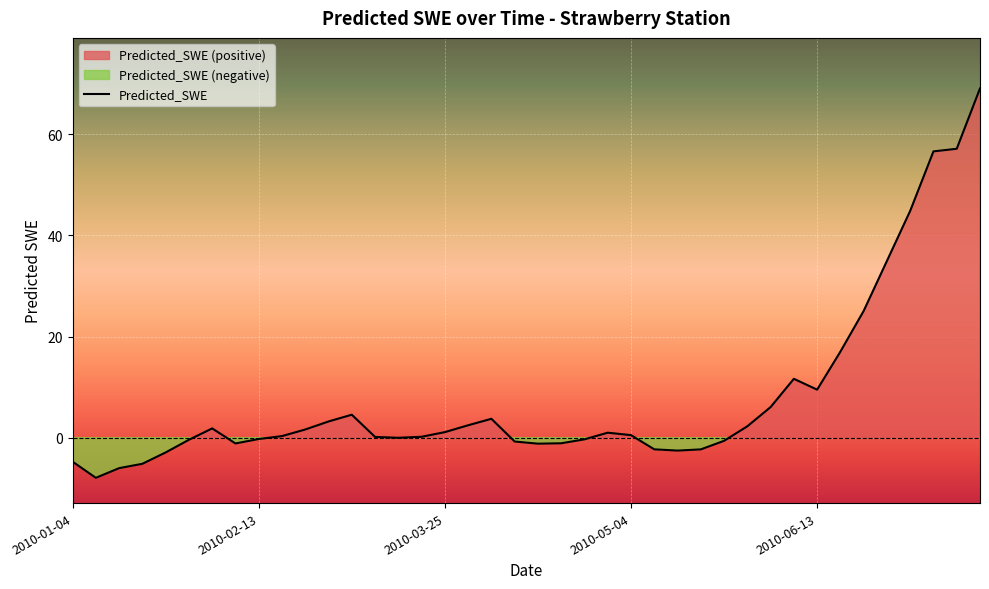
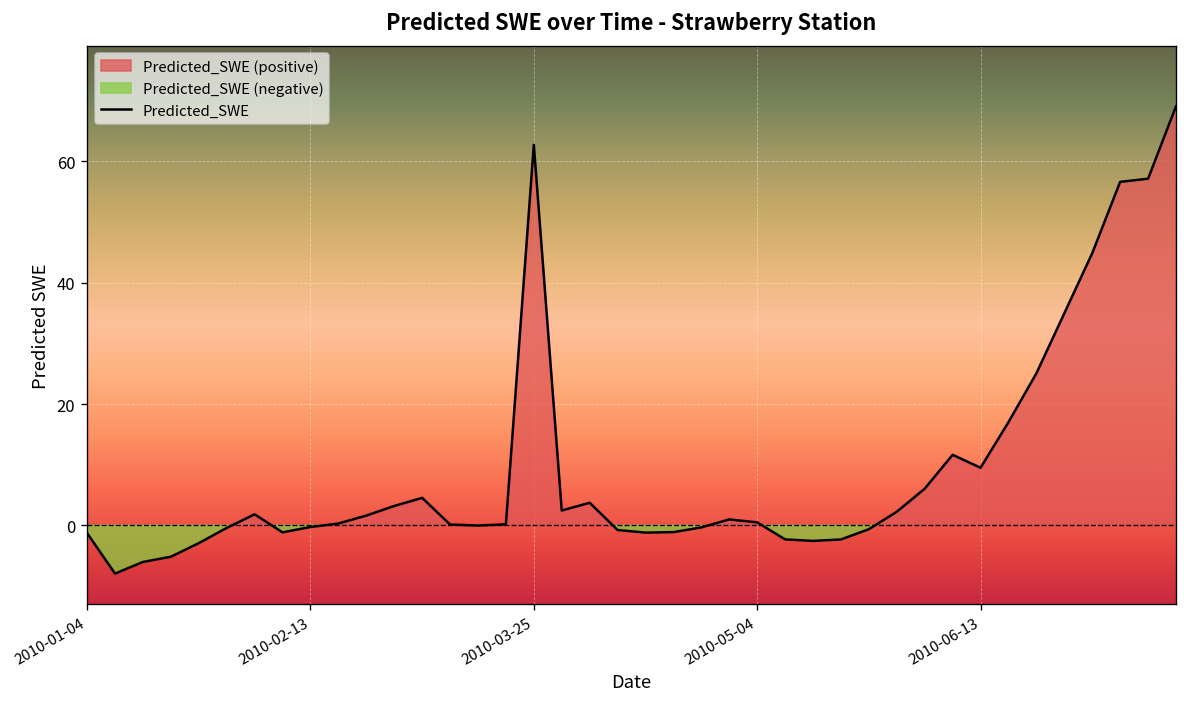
  {
-   "2010-01-04": -5,
+   "2010-01-04": -1,
    "2010-02-13": 0,
-   "2010-03-25": 1,
+   "2010-03-25": 63,
    "2010-05-04": 0,
    "2010-06-13": 9
  }
